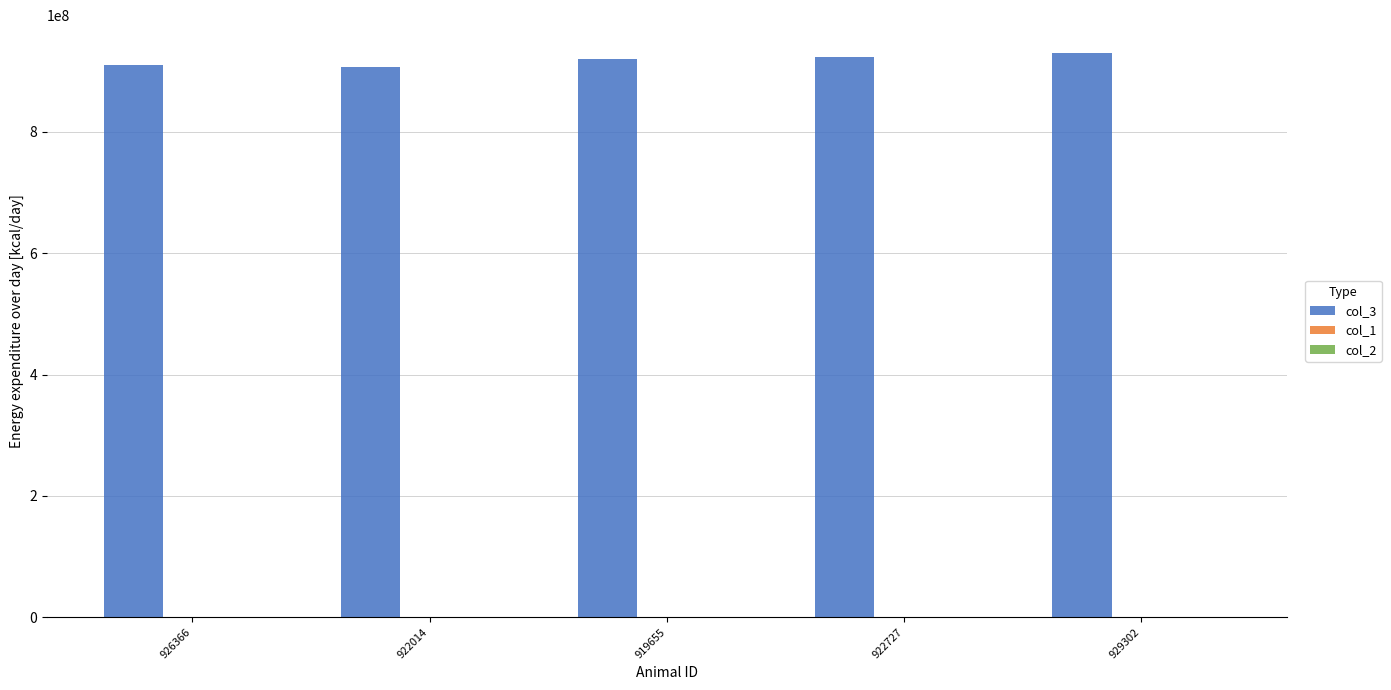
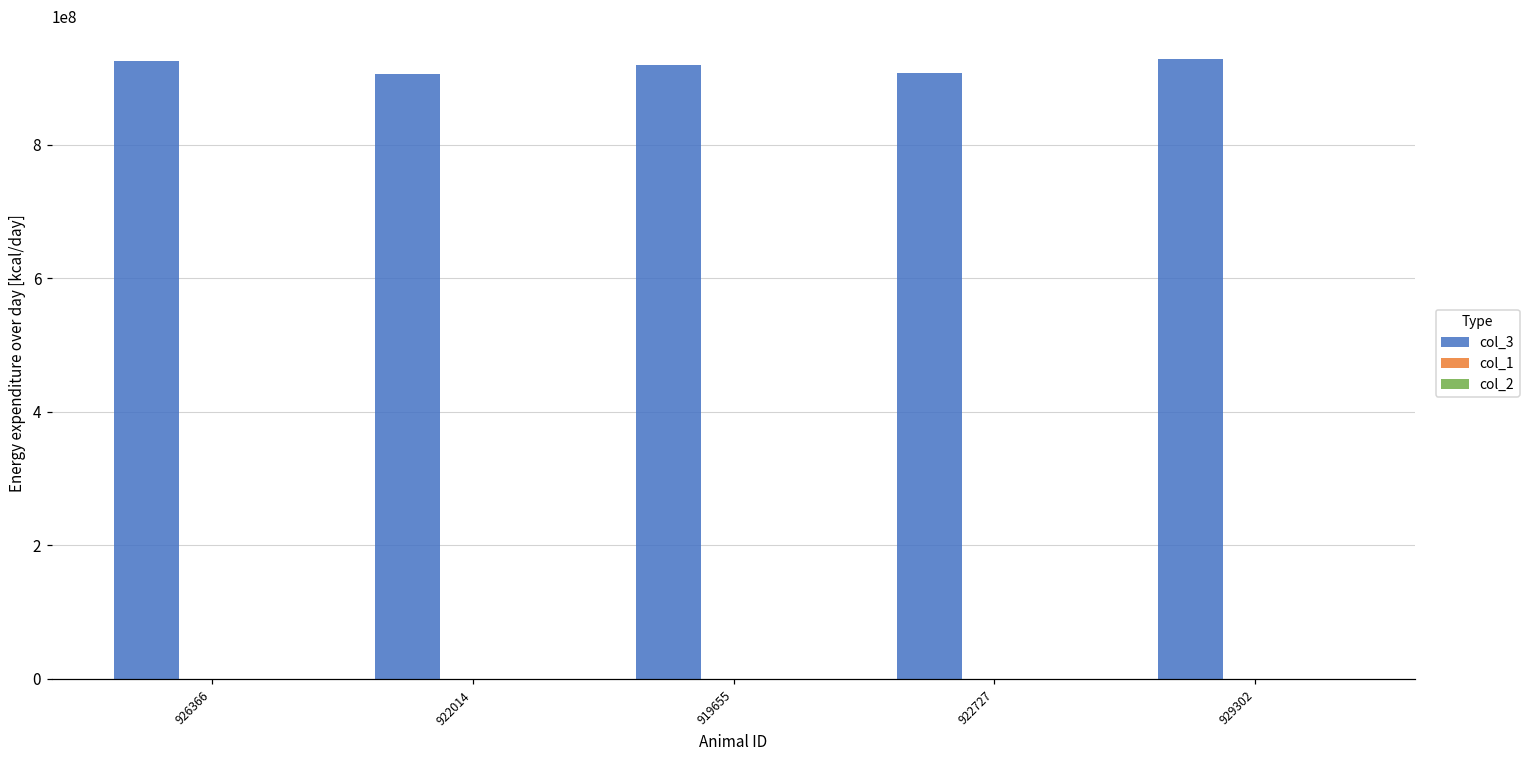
  {
    "col_3": {
-     "926366": 910000000,
+     "926366": 930000000,
      "922014": 910000000,
      "919655": 920000000,
-     "922727": 920000000,
+     "922727": 910000000,
      "929302": 930000000
    }
  }
